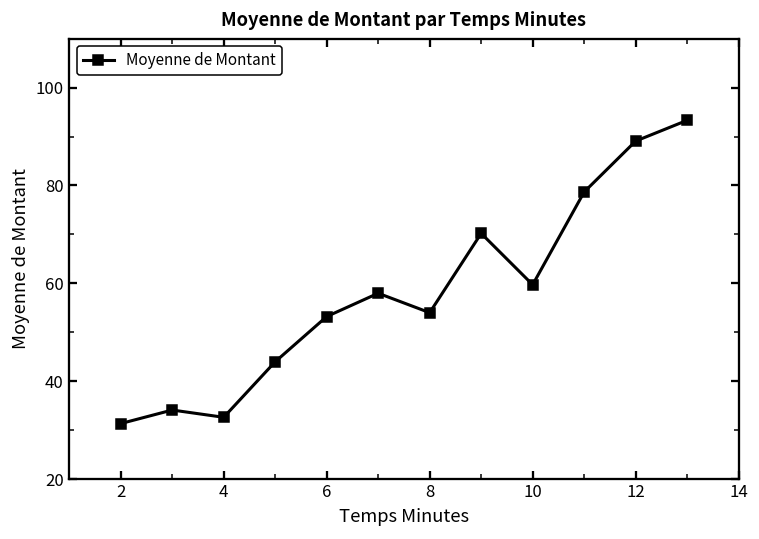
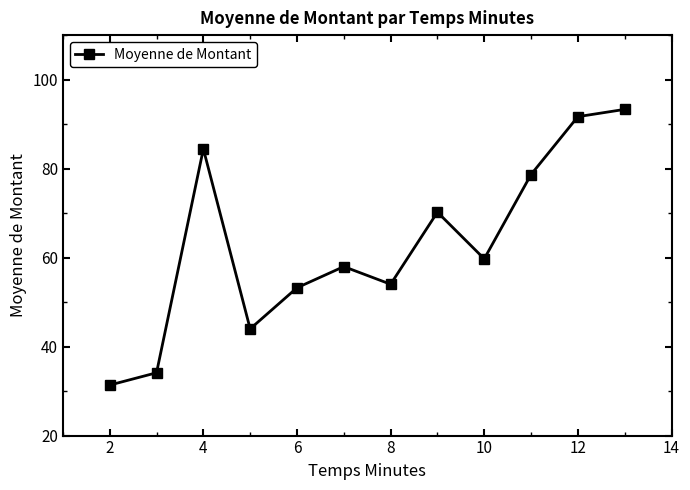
  {
    "2": 31,
-   "4": 33,
+   "4": 84,
    "6": 53,
    "8": 54,
    "10": 60,
-   "12": 89
+   "12": 92
  }
